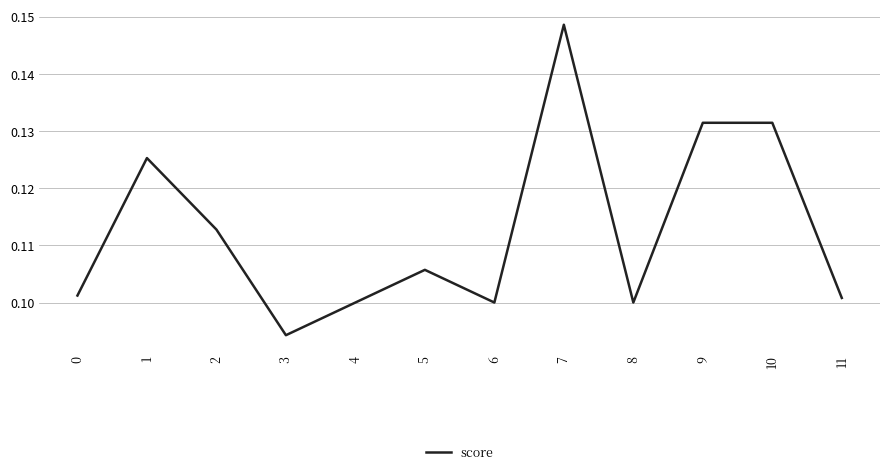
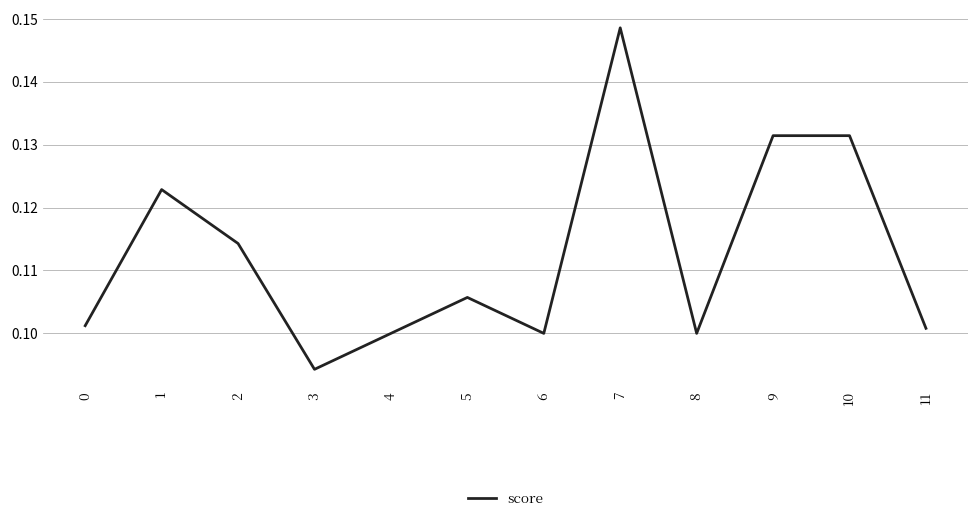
  {
    "0": 0.101,
-   "1": 0.125,
-   "2": 0.113,
+   "1": 0.123,
+   "2": 0.114,
    "3": 0.094,
    "4": 0.100,
    "5": 0.106,
    "6": 0.100,
    "7": 0.149,
    "8": 0.100,
    "9": 0.131,
    "10": 0.131,
    "11": 0.101
  }
